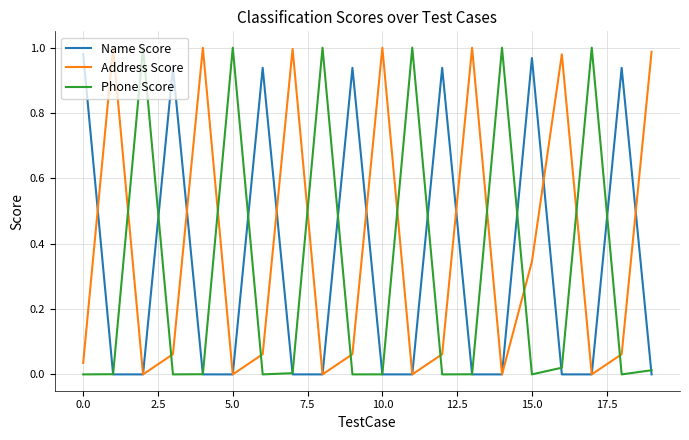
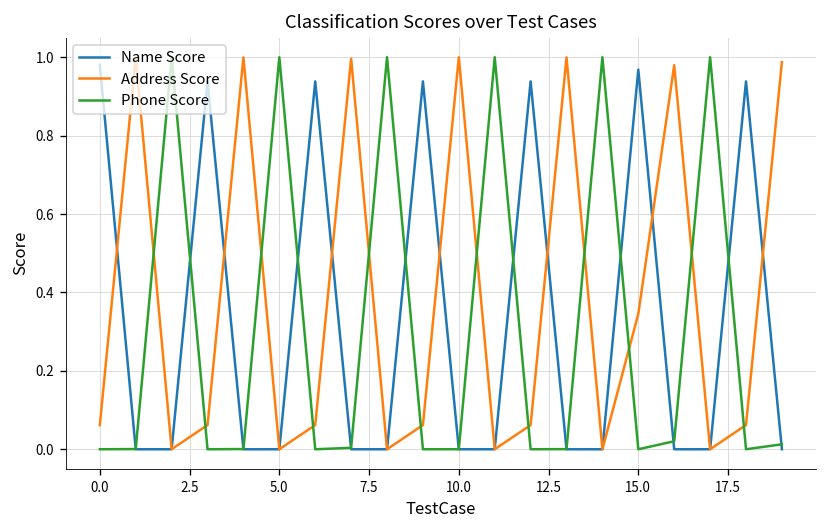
  {
    "Name Score": {
      "15.0": 0.97
    },
    "Address Score": {
-     "0.0": 0.04,
+     "0.0": 0.06,
      "10.0": 1.00,
      "15.0": 0.35
    },
    "Phone Score": {
      "0.0": 0.00,
      "5.0": 1.00,
      "15.0": 0.00
    }
  }
